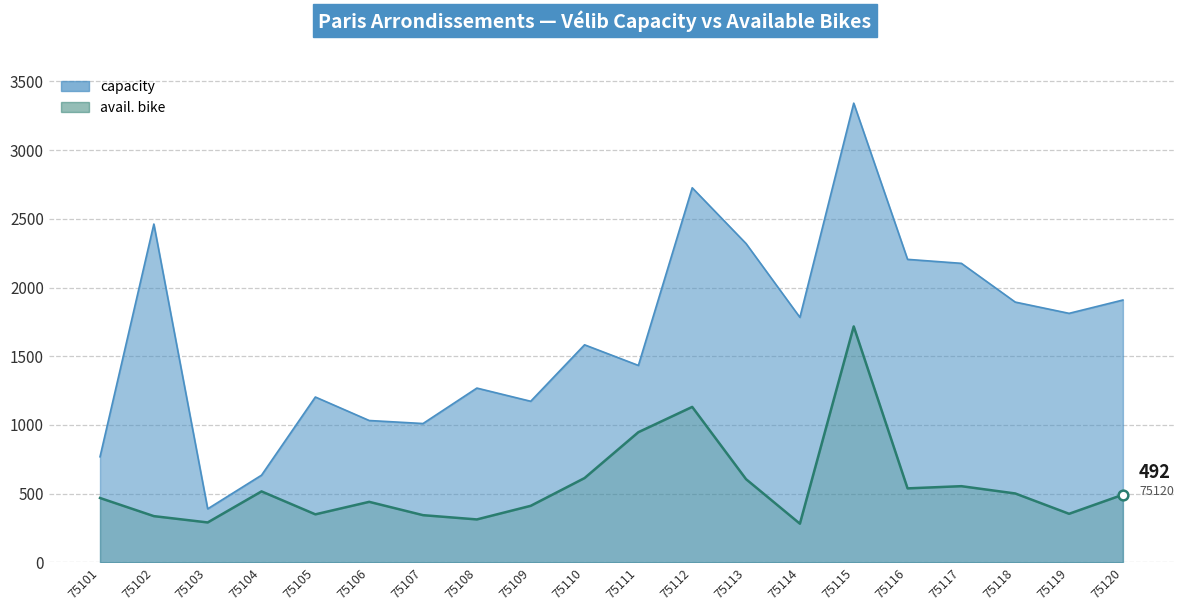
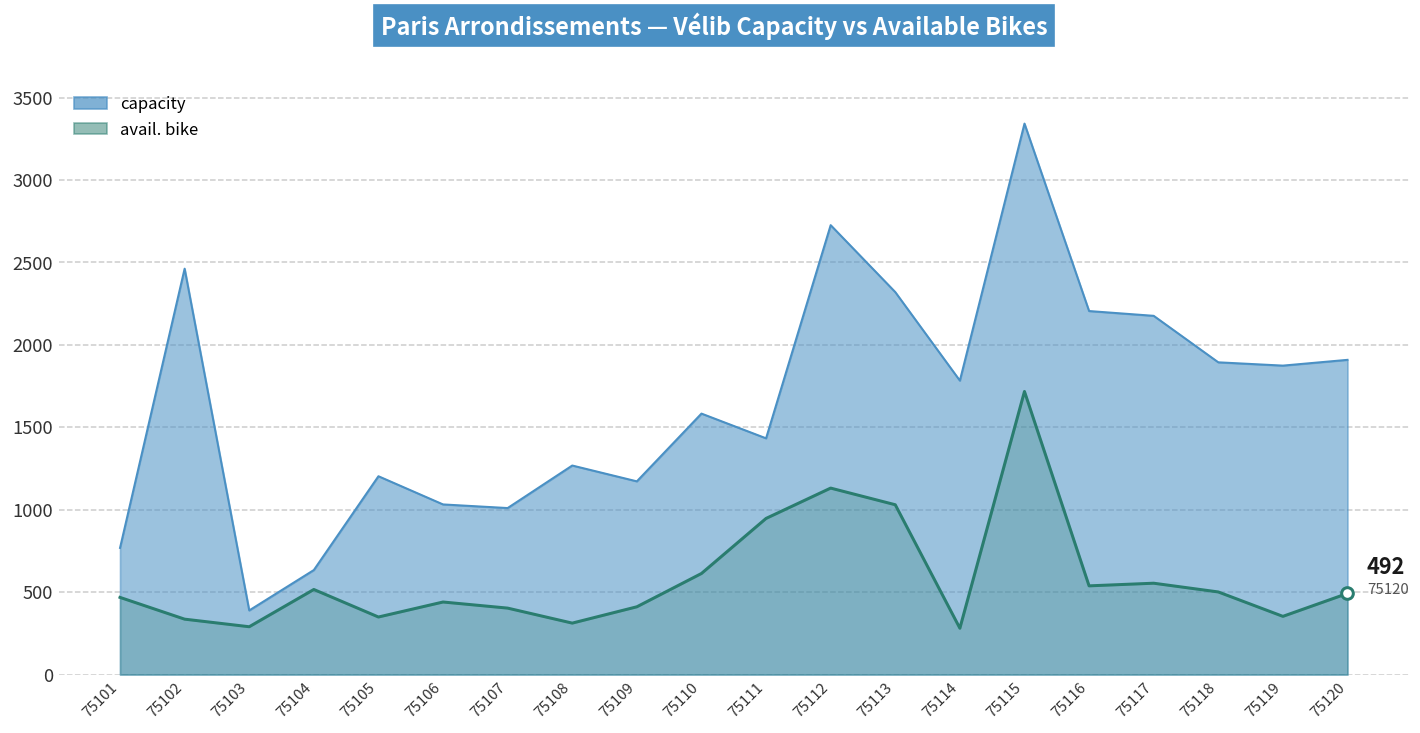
  {
    "capacity": {
      "75101": 770,
      "75102": 2460,
      "75103": 390,
      "75104": 630,
      "75105": 1200,
      "75106": 1030,
      "75107": 1010,
      "75108": 1270,
      "75109": 1170,
      "75110": 1580,
      "75111": 1430,
      "75112": 2730,
      "75113": 2320,
      "75114": 1780,
      "75115": 3340,
      "75116": 2210,
      "75117": 2180,
      "75118": 1890,
-     "75119": 1810,
+     "75119": 1870,
      "75120": 1910
    },
    "avail. bike": {
      "75101": 470,
      "75102": 340,
      "75103": 290,
      "75104": 520,
      "75105": 350,
      "75106": 440,
-     "75107": 340,
+     "75107": 400,
      "75108": 310,
      "75109": 410,
      "75110": 610,
      "75111": 950,
      "75112": 1130,
-     "75113": 610,
+     "75113": 1030,
      "75114": 280,
      "75115": 1720,
      "75116": 540,
      "75117": 550,
      "75118": 500,
      "75119": 350
    }
  }
